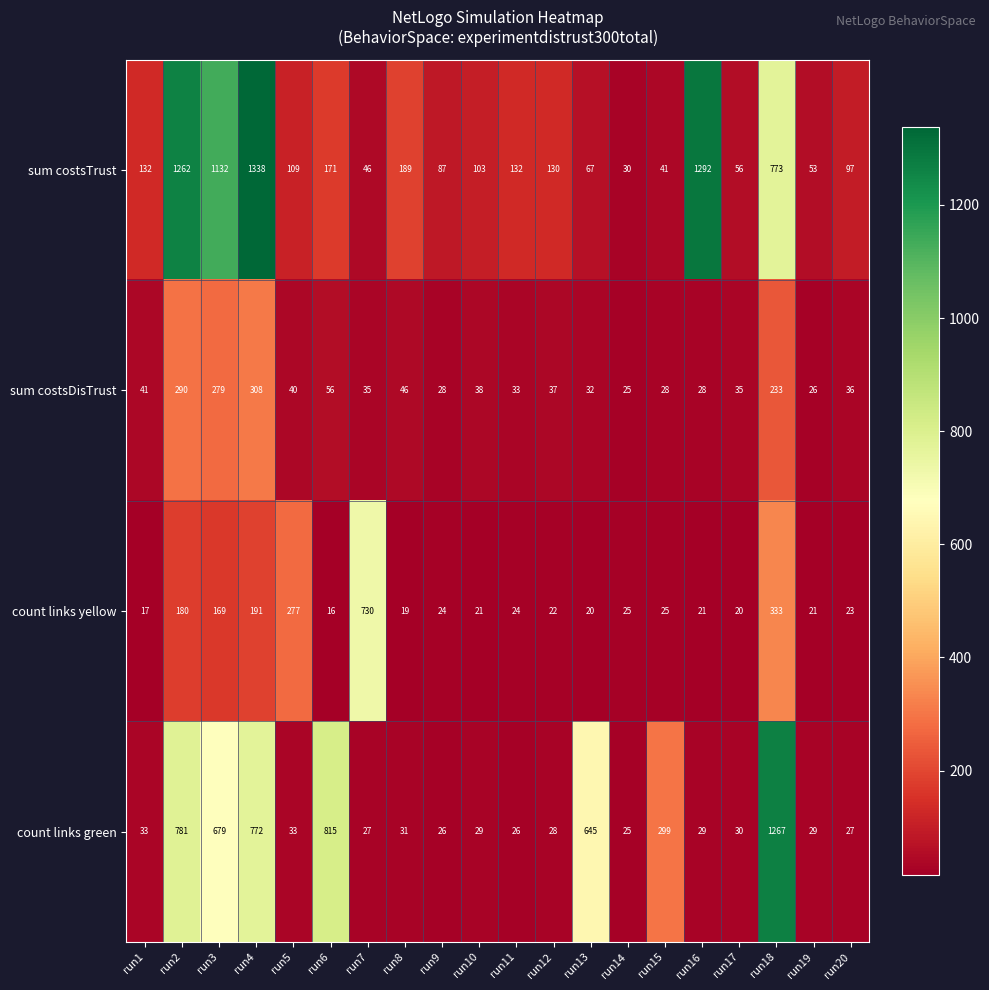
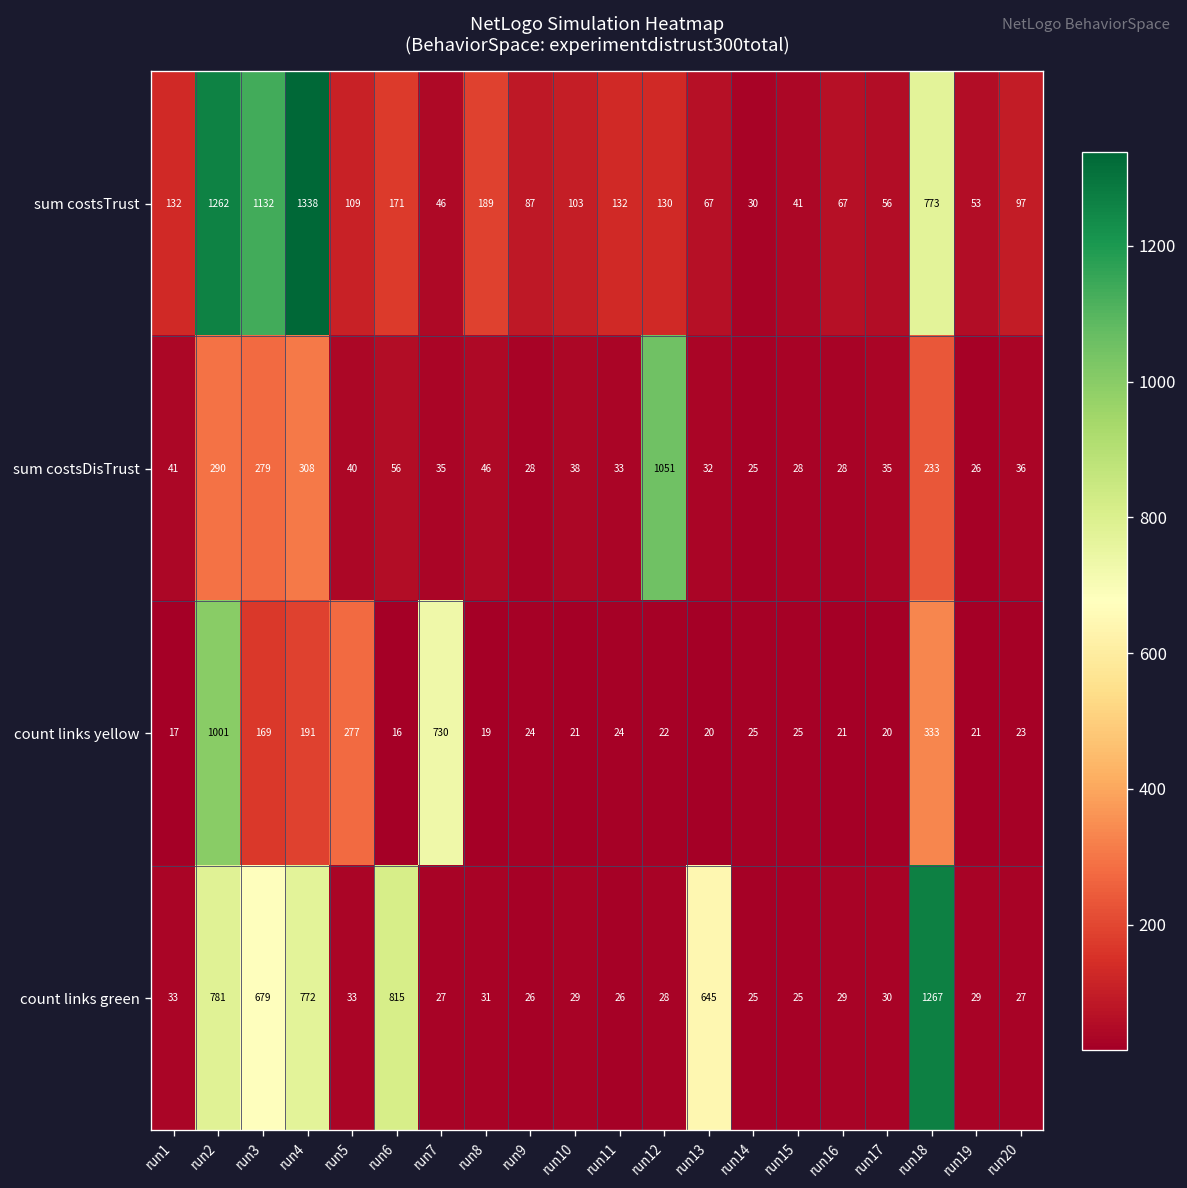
  {
    "sum costsTrust": {
      "run1": 132,
      "run2": 1262,
      "run3": 1132,
      "run4": 1338,
      "run5": 109,
      "run6": 171,
      "run7": 46,
      "run8": 189,
      "run9": 87,
      "run10": 103,
      "run11": 132,
      "run12": 130,
      "run13": 67,
      "run14": 30,
      "run15": 41,
-     "run16": 1292,
+     "run16": 67,
      "run17": 56,
      "run18": 773,
      "run19": 53,
      "run20": 97
    },
    "sum costsDisTrust": {
      "run1": 41,
      "run2": 290,
      "run3": 279,
      "run4": 308,
      "run5": 40,
      "run6": 56,
      "run7": 35,
      "run8": 46,
      "run9": 28,
      "run10": 38,
      "run11": 33,
-     "run12": 37,
+     "run12": 1051,
      "run13": 32,
      "run14": 25,
      "run15": 28,
      "run16": 28,
      "run17": 35,
      "run18": 233,
      "run19": 26,
      "run20": 36
    },
    "count links yellow": {
      "run1": 17,
-     "run2": 180,
+     "run2": 1001,
      "run3": 169,
      "run4": 191,
      "run5": 277,
      "run6": 16,
      "run7": 730,
      "run8": 19,
      "run9": 24,
      "run10": 21,
      "run11": 24,
      "run12": 22,
      "run13": 20,
      "run14": 25,
      "run15": 25,
      "run16": 21,
      "run17": 20,
      "run18": 333,
      "run19": 21,
      "run20": 23
    },
    "count links green": {
      "run1": 33,
      "run2": 781,
      "run3": 679,
      "run4": 772,
      "run5": 33,
      "run6": 815,
      "run7": 27,
      "run8": 31,
      "run9": 26,
      "run10": 29,
      "run11": 26,
      "run12": 28,
      "run13": 645,
      "run14": 25,
-     "run15": 299,
+     "run15": 25,
      "run16": 29,
      "run17": 30,
      "run18": 1267,
      "run19": 29,
      "run20": 27
    }
  }
